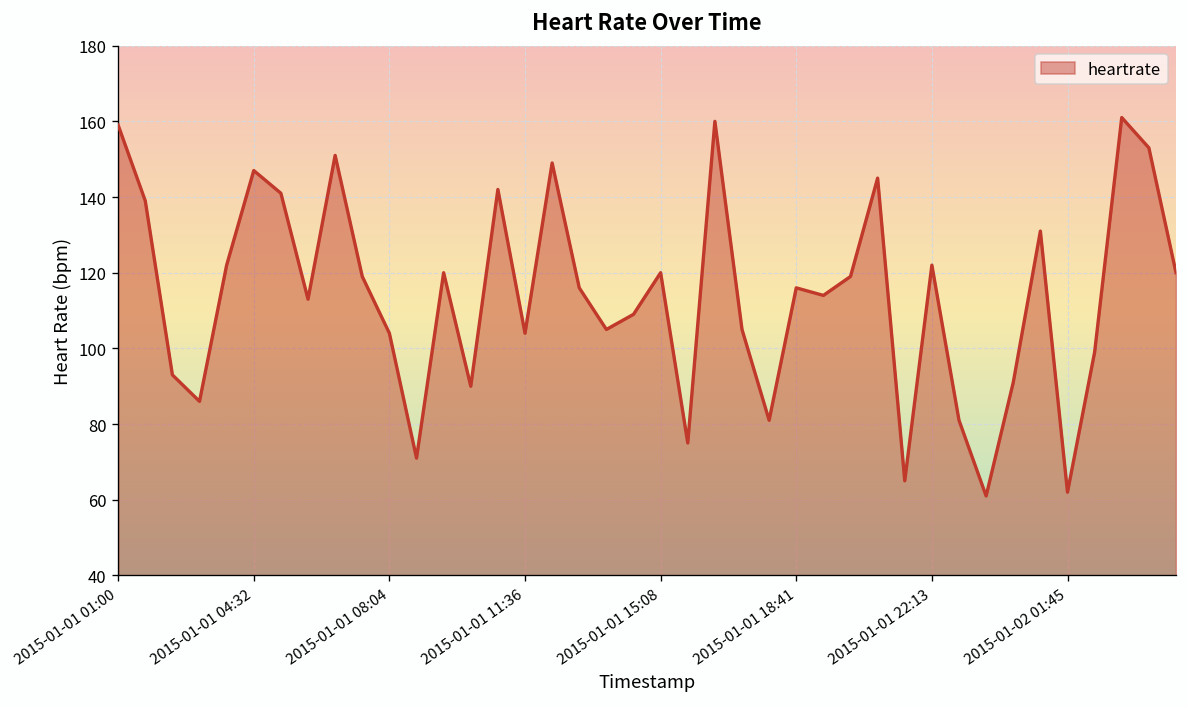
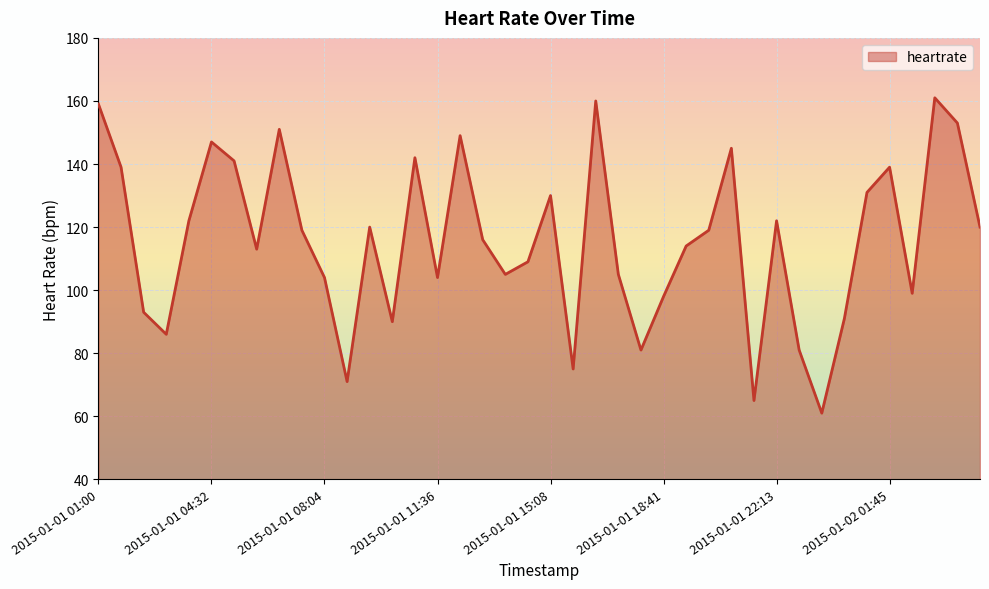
  {
    "2015-01-01 01:00": 159,
    "2015-01-01 04:32": 147,
    "2015-01-01 08:04": 104,
    "2015-01-01 11:36": 104,
-   "2015-01-01 15:08": 120,
-   "2015-01-01 18:41": 116,
+   "2015-01-01 15:08": 130,
+   "2015-01-01 18:41": 98,
    "2015-01-01 22:13": 122,
-   "2015-01-02 01:45": 62
+   "2015-01-02 01:45": 139
  }
